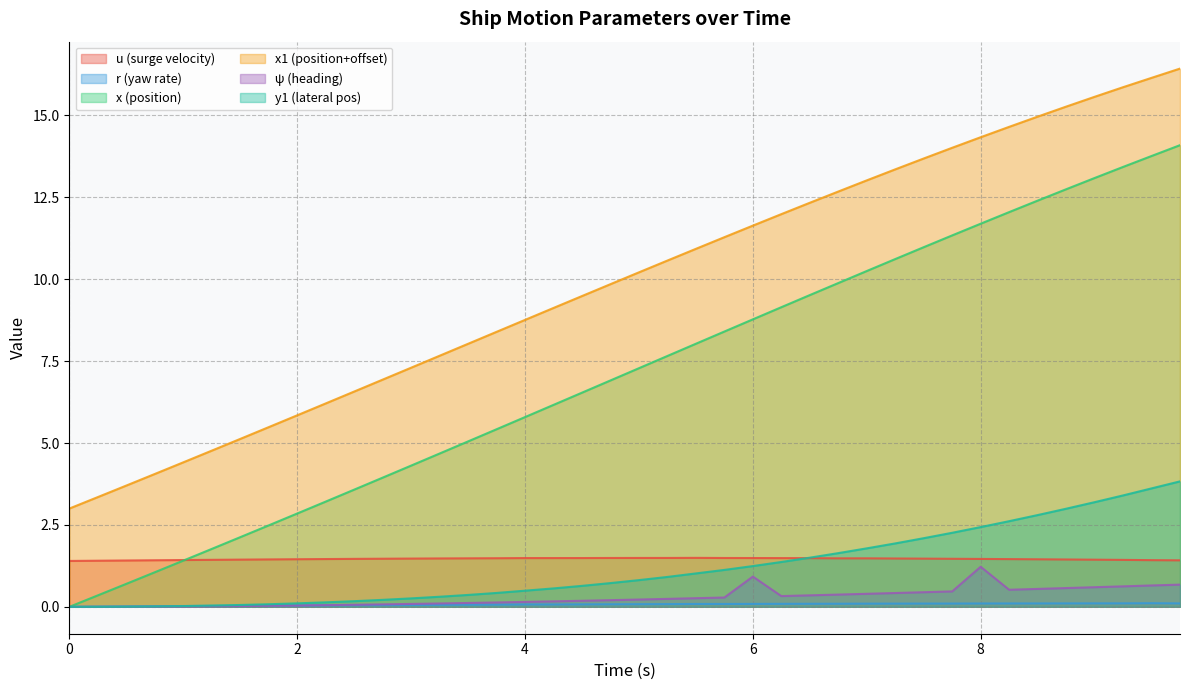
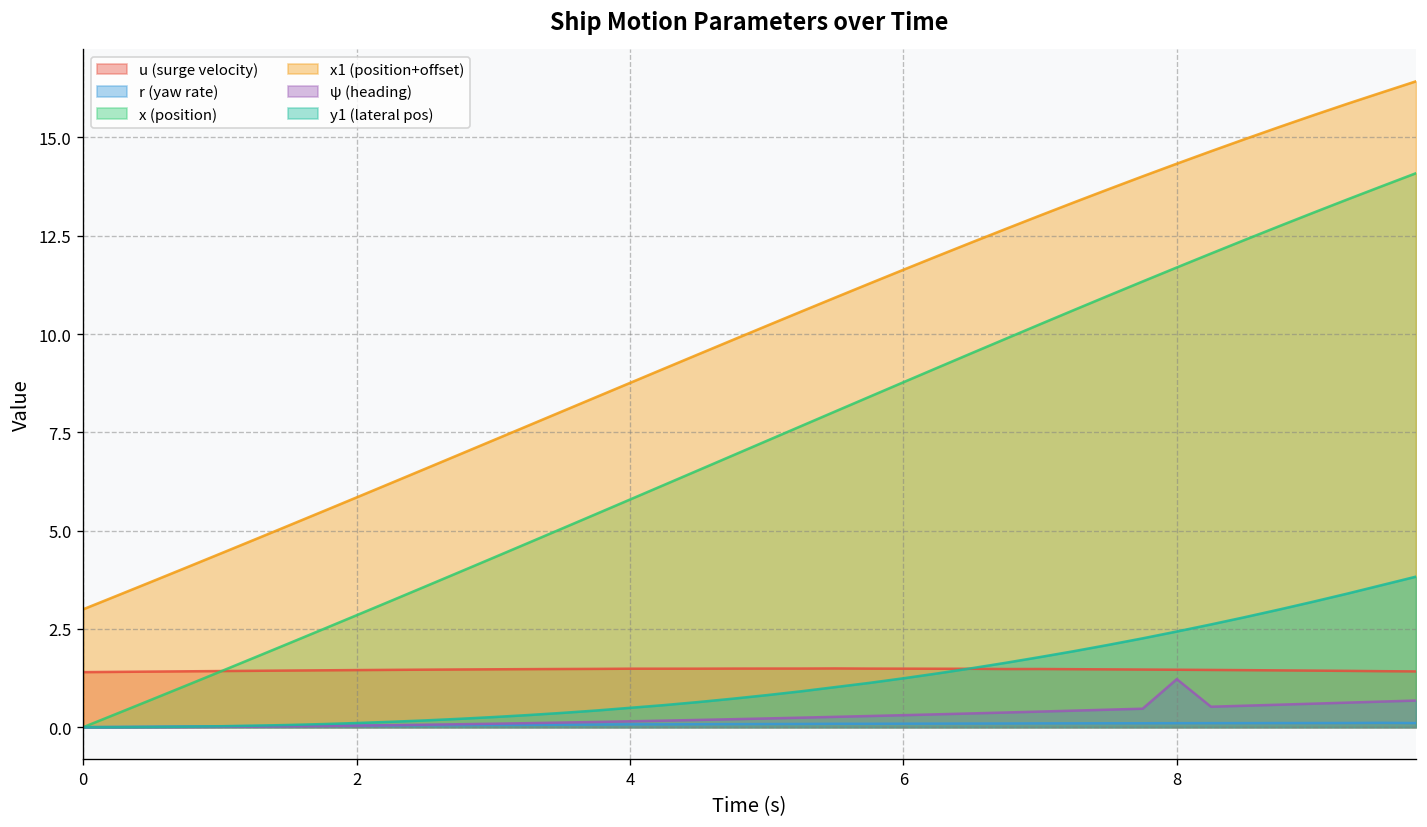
  {
    "ψ (heading)": {
-     "6": 0.9,
+     "6": 0.3,
      "8": 1.2
    }
  }
